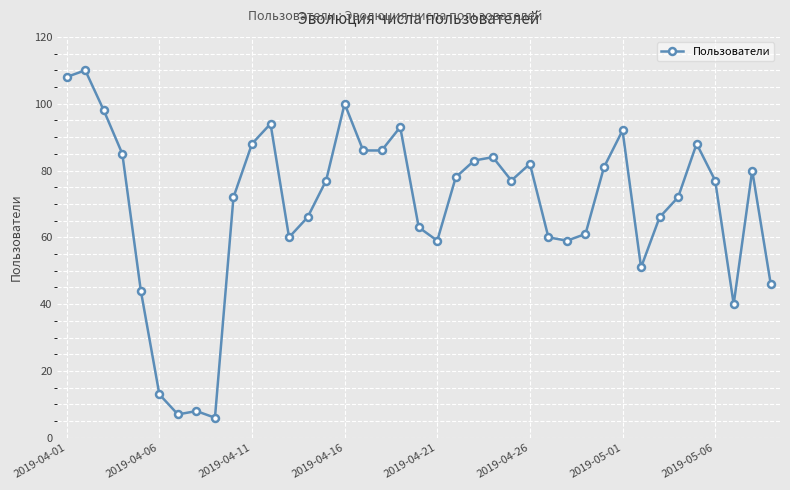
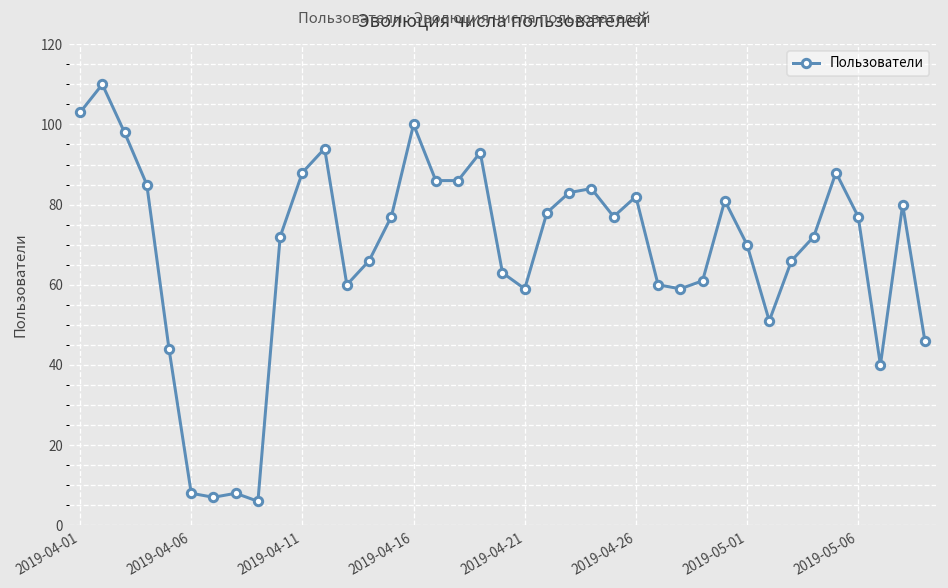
  {
-   "2019-04-01": 108,
-   "2019-04-06": 13,
+   "2019-04-01": 103,
+   "2019-04-06": 8,
    "2019-04-11": 88,
    "2019-04-16": 100,
    "2019-04-21": 59,
    "2019-04-26": 82,
-   "2019-05-01": 92,
+   "2019-05-01": 70,
    "2019-05-06": 77
  }
